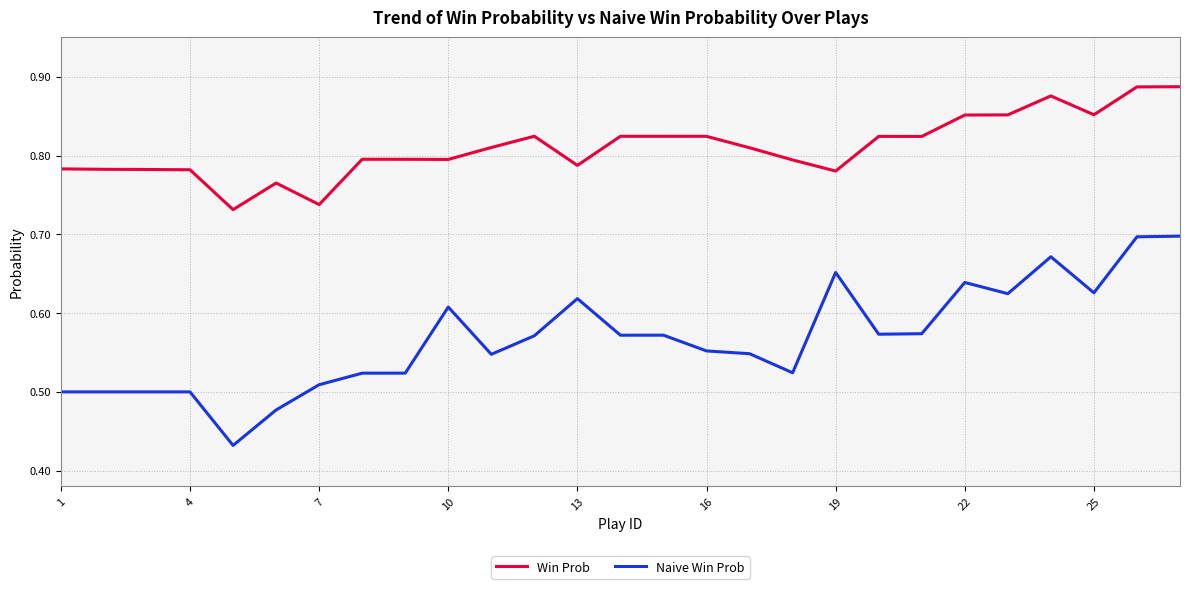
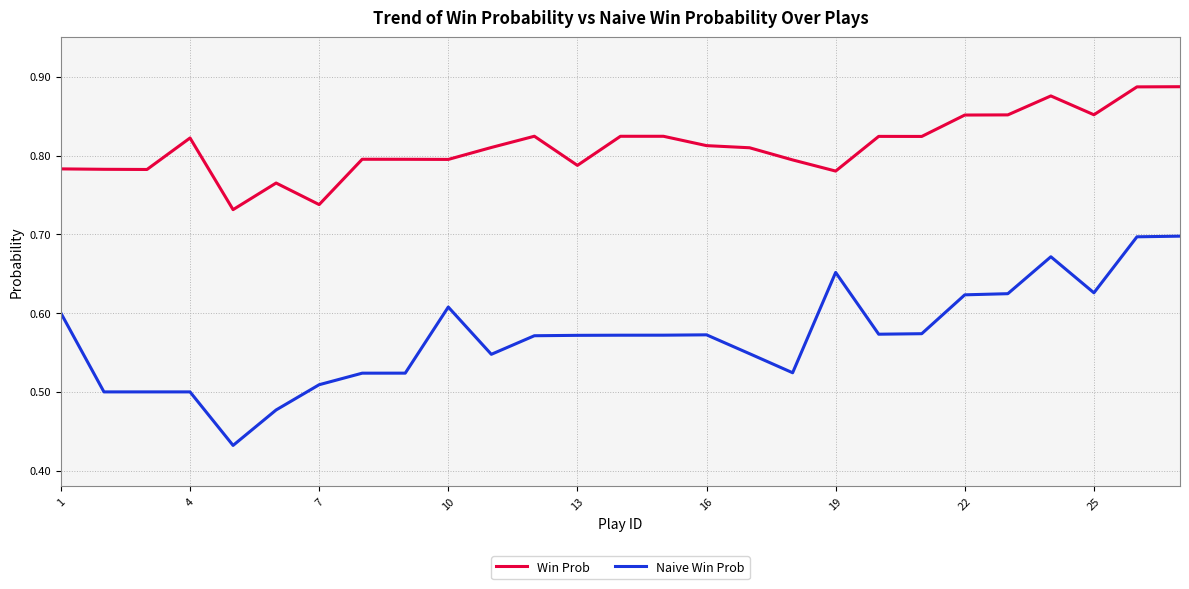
  {
    "Win Prob": {
      "1": 0.78,
-     "4": 0.78,
+     "4": 0.82,
      "7": 0.74,
      "10": 0.80,
      "13": 0.79,
-     "16": 0.82,
+     "16": 0.81,
      "19": 0.78,
      "22": 0.85,
      "25": 0.85
    },
    "Naive Win Prob": {
-     "1": 0.5,
+     "1": 0.6,
      "4": 0.50,
      "7": 0.51,
      "10": 0.61,
-     "13": 0.62,
-     "16": 0.55,
+     "13": 0.57,
+     "16": 0.57,
      "19": 0.65,
-     "22": 0.64,
+     "22": 0.62,
      "25": 0.63
    }
  }
